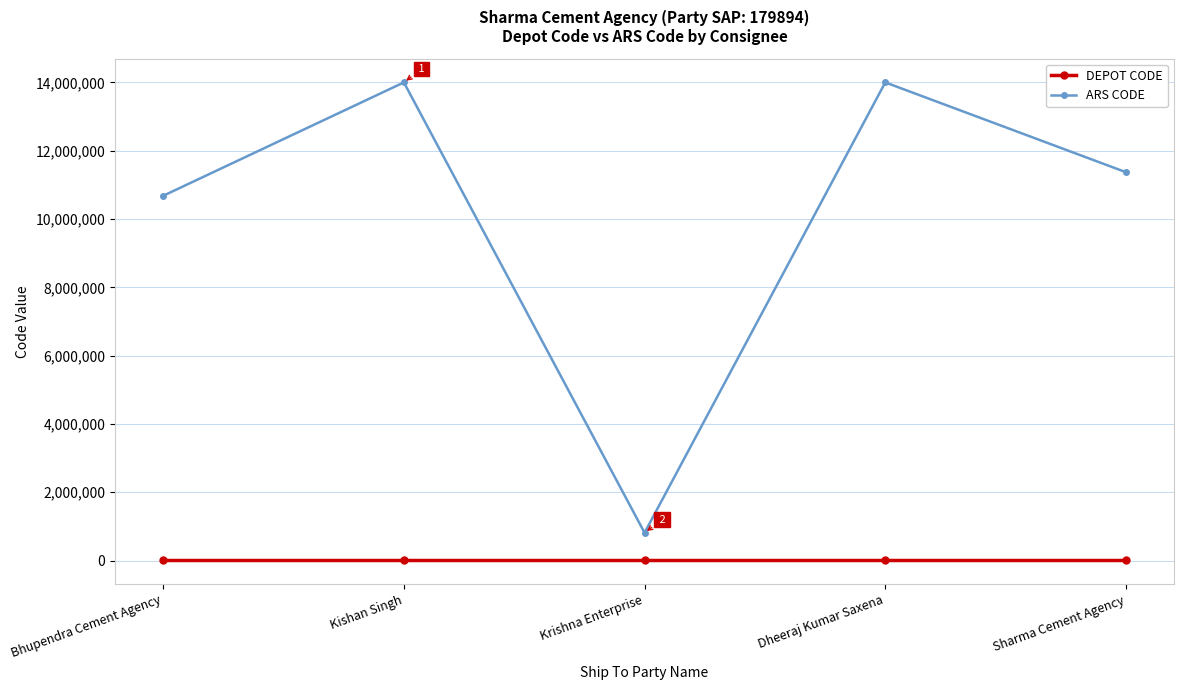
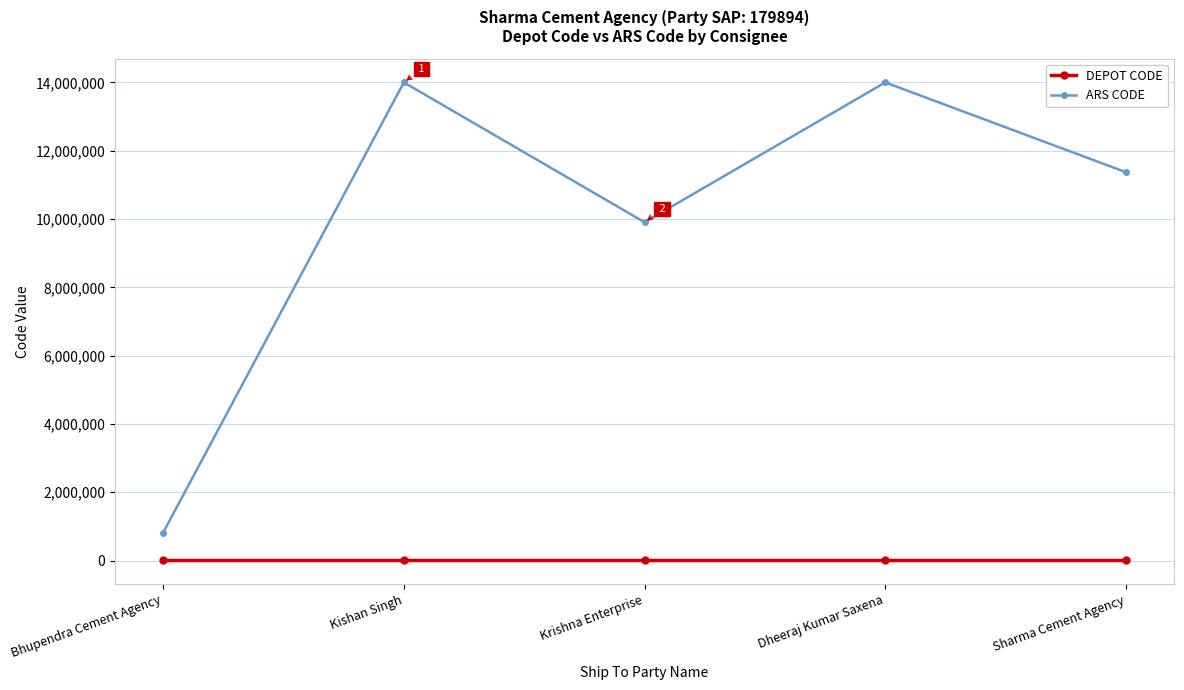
  {
    "DEPOT CODE": {
      "Bhupendra Cement Agency": "0",
      "Kishan Singh": "0",
      "Krishna Enterprise": "0",
      "Dheeraj Kumar Saxena": "0",
      "Sharma Cement Agency": "0"
    },
    "ARS CODE": {
-     "Bhupendra Cement Agency": "10,700,000",
-     "Krishna Enterprise": "800,000",
+     "Bhupendra Cement Agency": "800,000",
+     "Krishna Enterprise": "9,900,000",
      "Dheeraj Kumar Saxena": "14,000,000",
      "Sharma Cement Agency": "11,400,000"
    }
  }
